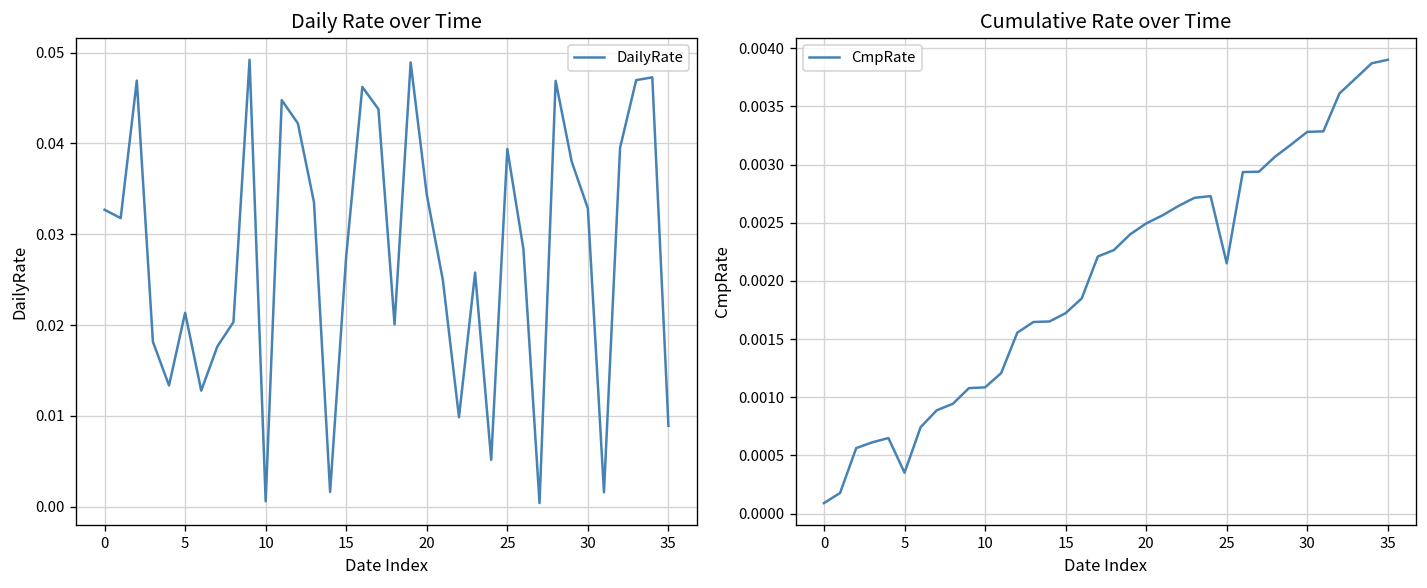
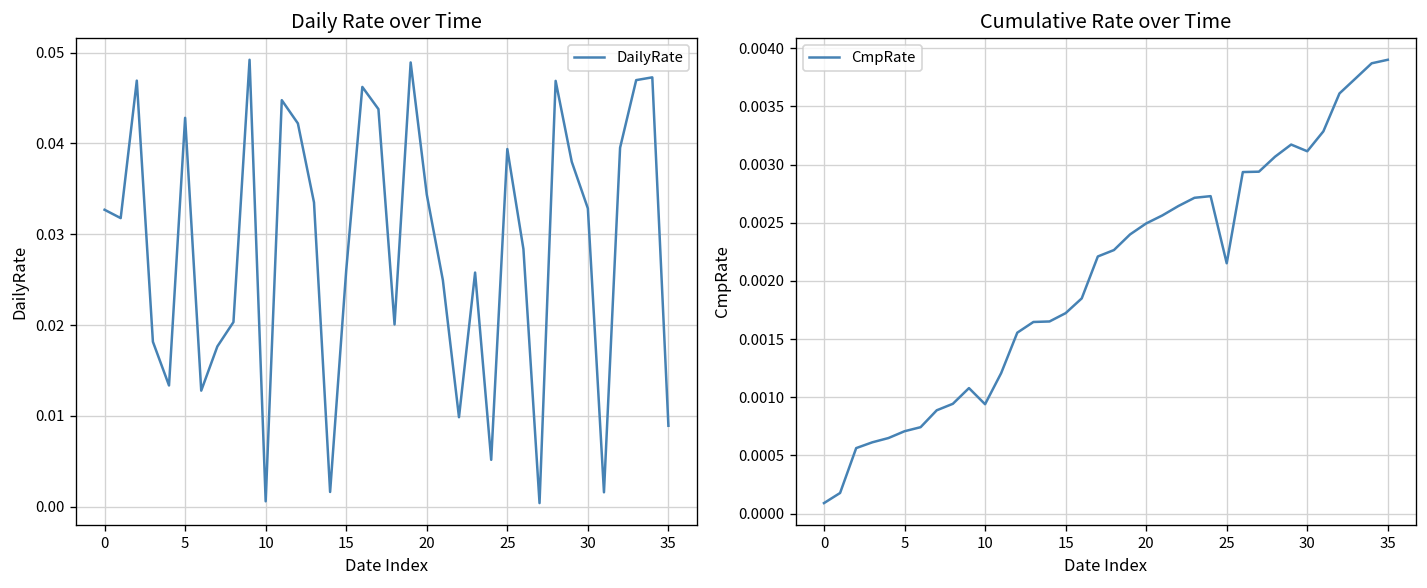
  {
    "Daily Rate over Time": {
      "0": 0.033,
-     "5": 0.021,
+     "5": 0.043,
      "10": 0.001,
-     "15": 0.028,
+     "15": 0.026,
      "20": 0.034,
      "25": 0.039,
      "30": 0.033,
      "35": 0.009
    },
    "Cumulative Rate over Time": {
      "0": 0.0001,
-     "5": 0.0004,
-     "10": 0.0011,
+     "5": 0.0007,
+     "10": 0.0009,
      "15": 0.0017,
      "20": 0.0025,
      "25": 0.0022,
-     "30": 0.0033,
+     "30": 0.0031,
      "35": 0.0039
    }
  }
